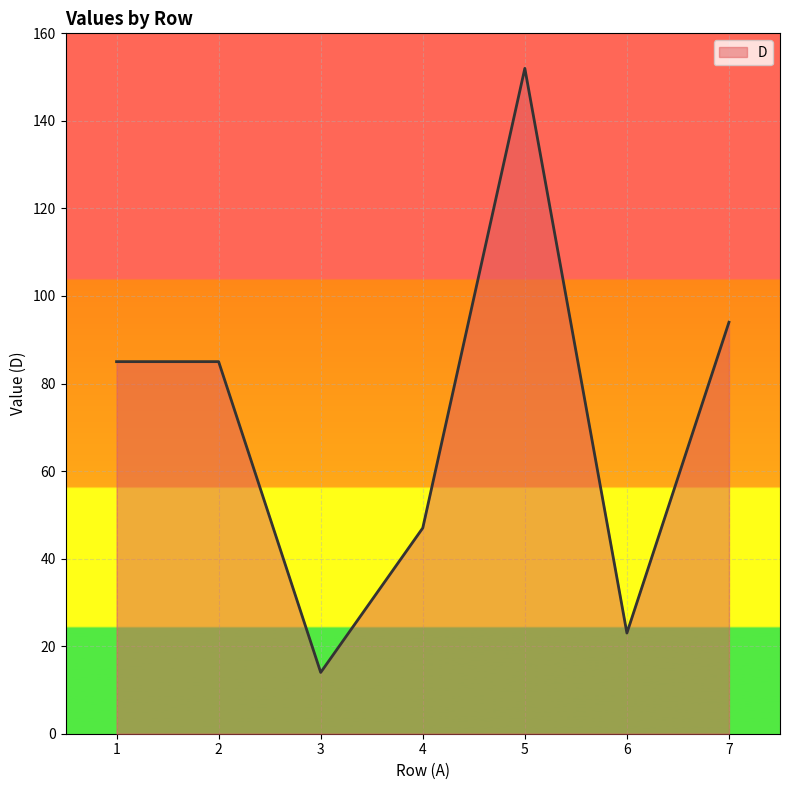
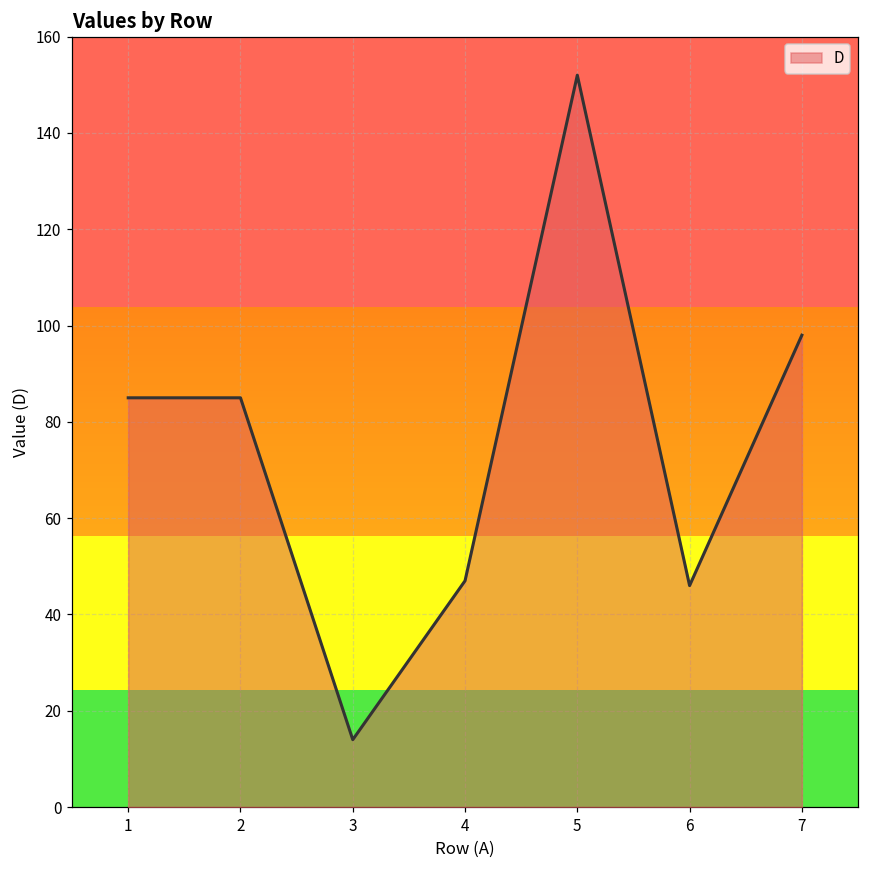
  {
    "1": 85,
    "2": 85,
    "3": 14,
    "4": 47,
    "5": 152,
-   "6": 23,
-   "7": 94
+   "6": 46,
+   "7": 98
  }
